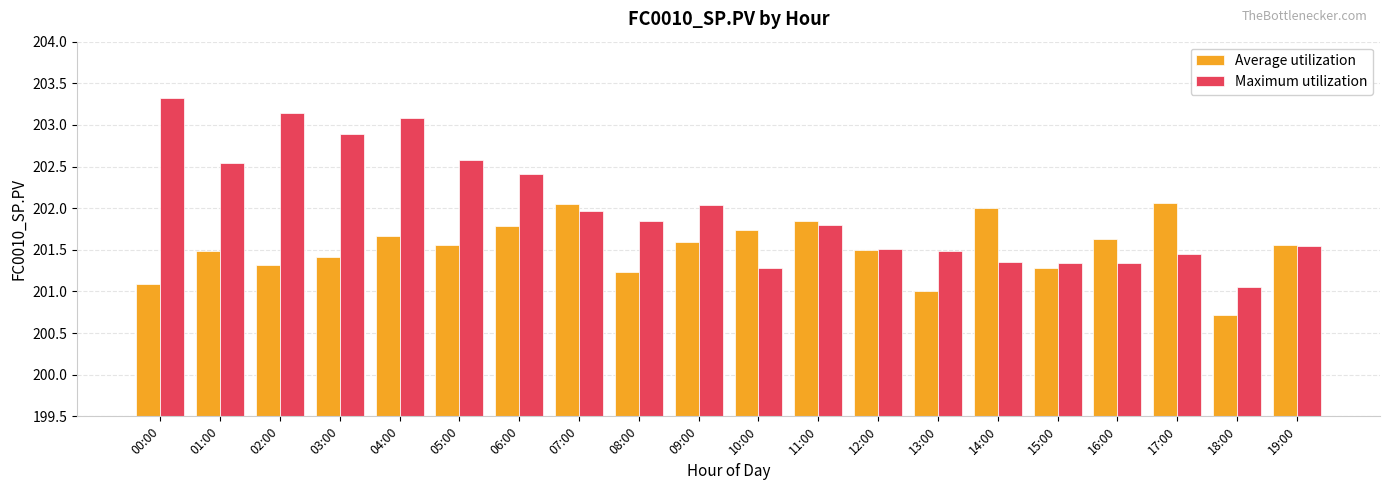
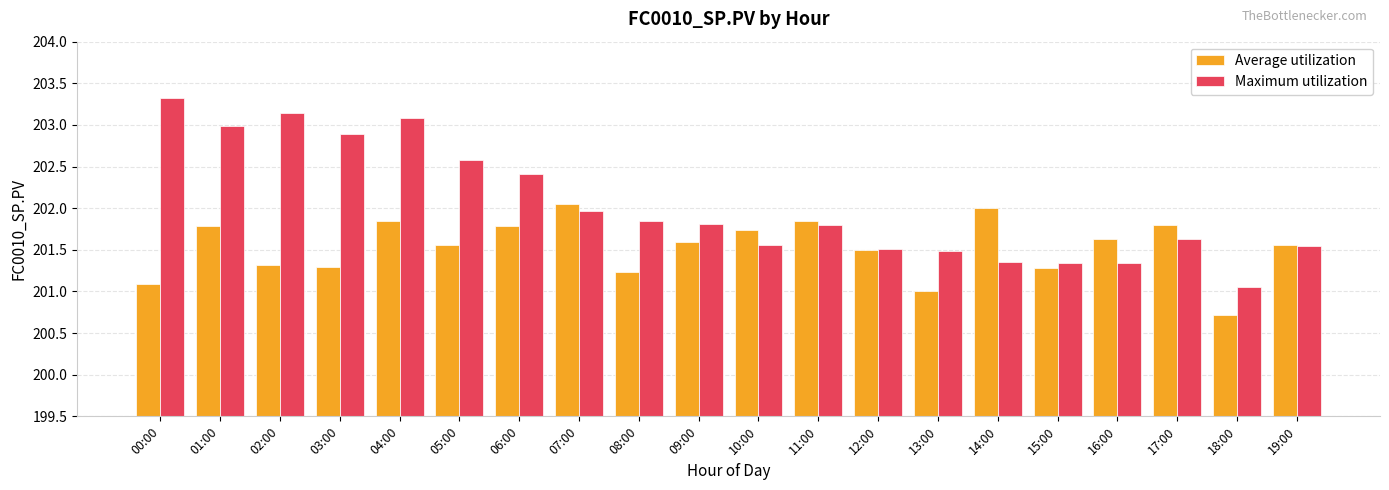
  {
    "Average utilization": {
      "00:00": 201.1,
-     "01:00": 201.5,
+     "01:00": 201.8,
      "02:00": 201.3,
-     "03:00": 201.4,
-     "04:00": 201.7,
+     "03:00": 201.3,
+     "04:00": 201.8,
      "05:00": 201.6,
      "06:00": 201.8,
      "07:00": 202.1,
      "08:00": 201.2,
      "09:00": 201.6,
      "10:00": 201.7,
      "11:00": 201.8,
      "12:00": 201.5,
      "13:00": 201.0,
      "14:00": 202.0,
      "15:00": 201.3,
      "16:00": 201.6,
-     "17:00": 202.1,
+     "17:00": 201.8,
      "18:00": 200.7,
      "19:00": 201.6
    },
    "Maximum utilization": {
      "00:00": 203.3,
-     "01:00": 202.5,
+     "01:00": 203.0,
      "02:00": 203.1,
      "03:00": 202.9,
      "04:00": 203.1,
      "05:00": 202.6,
      "06:00": 202.4,
      "07:00": 202.0,
      "08:00": 201.8,
-     "09:00": 202.0,
-     "10:00": 201.3,
+     "09:00": 201.8,
+     "10:00": 201.6,
      "11:00": 201.8,
      "12:00": 201.5,
      "13:00": 201.5,
      "14:00": 201.4,
      "15:00": 201.3,
      "16:00": 201.3,
-     "17:00": 201.5,
+     "17:00": 201.6,
      "18:00": 201.1,
      "19:00": 201.5
    }
  }
